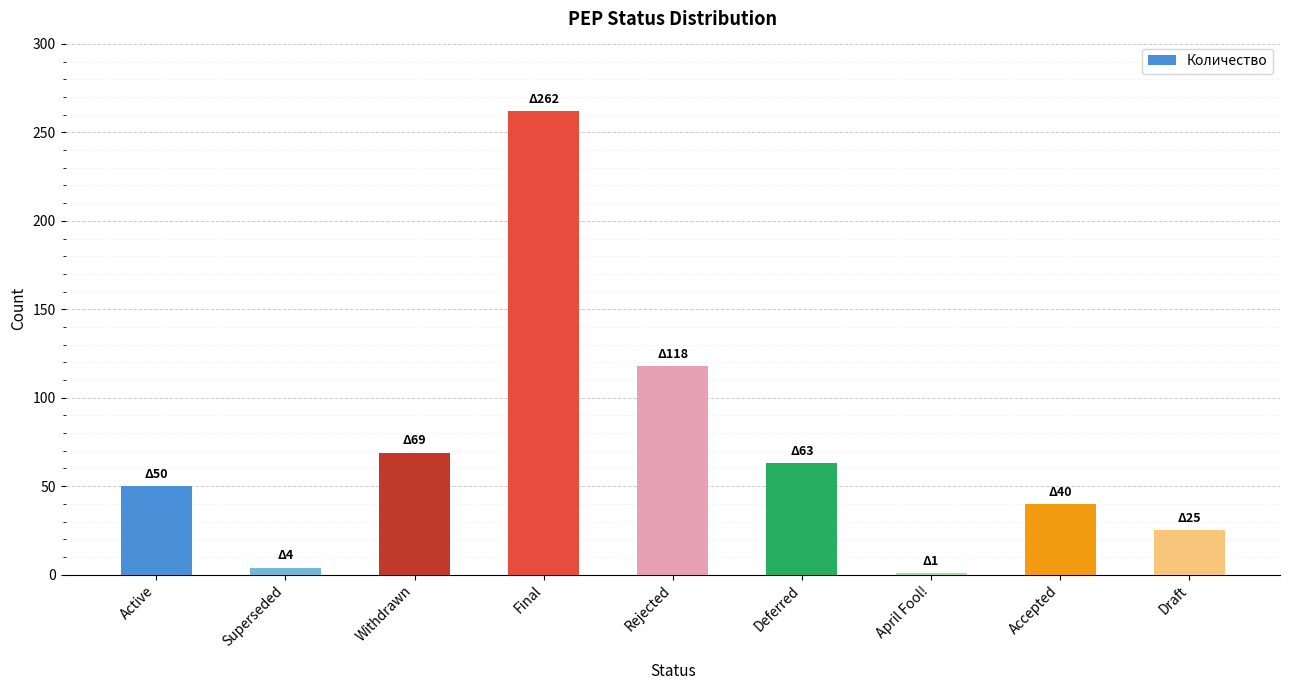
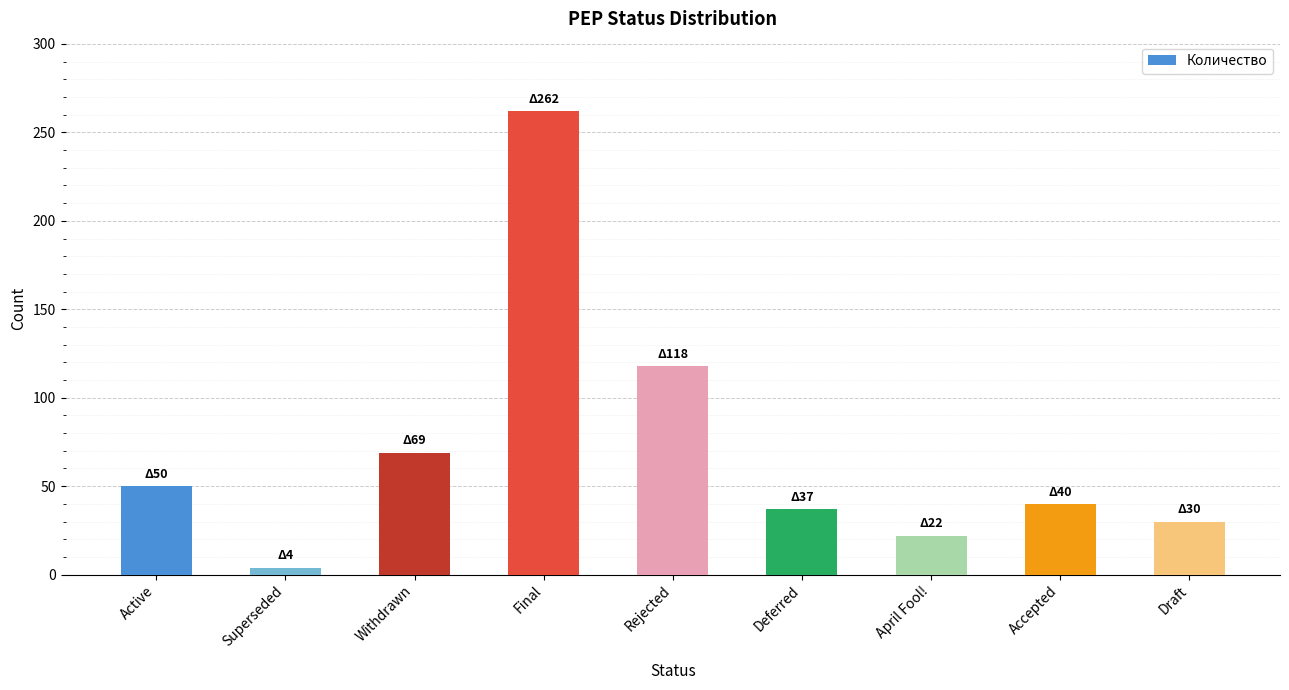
  {
-   "Deferred": 63,
-   "April Fool!": 1,
-   "Draft": 25
+   "Deferred": 37,
+   "April Fool!": 22,
+   "Draft": 30
  }
